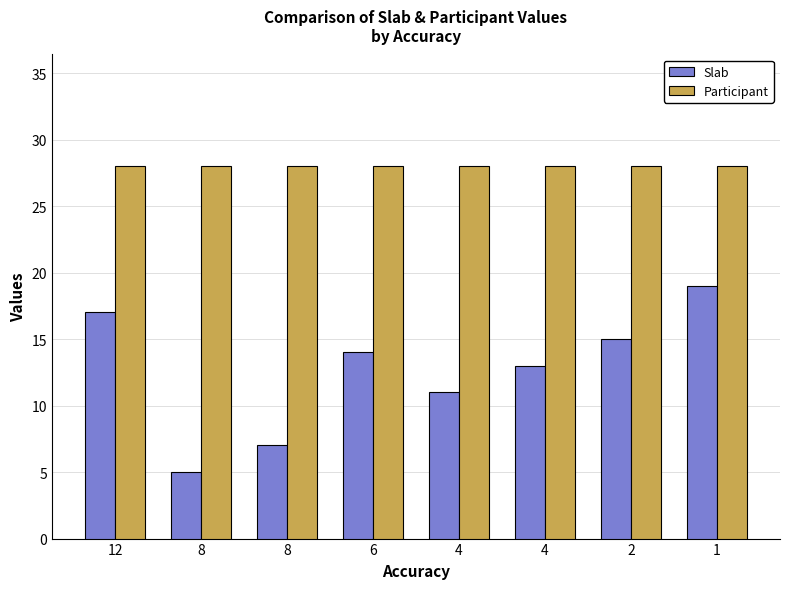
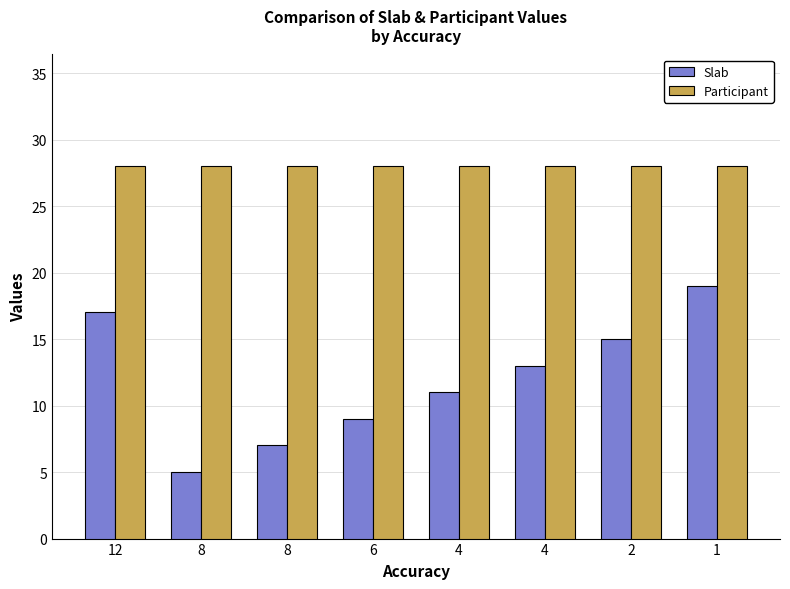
  {
    "Slab": {
      "12": 17,
-     "6": 14,
+     "6": 9,
      "2": 15,
      "1": 19
    },
    "Participant": {
      "12": 28,
      "6": 28,
      "2": 28,
      "1": 28
    }
  }
